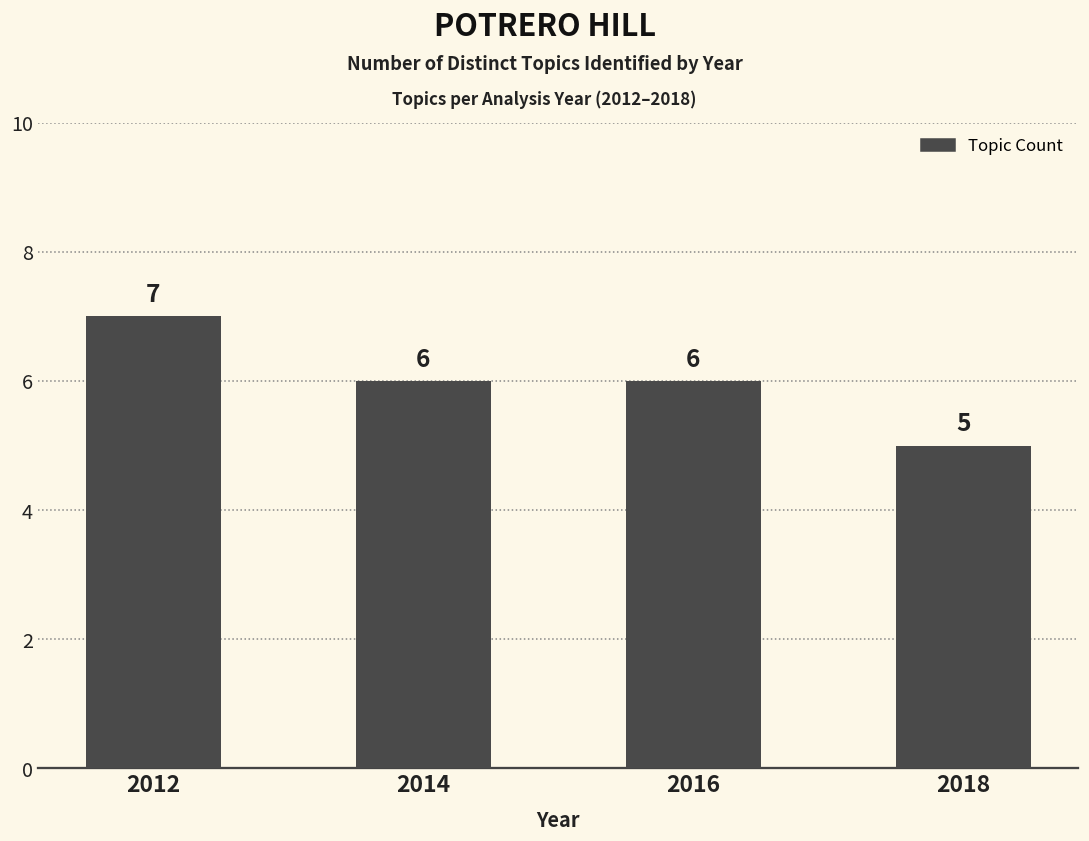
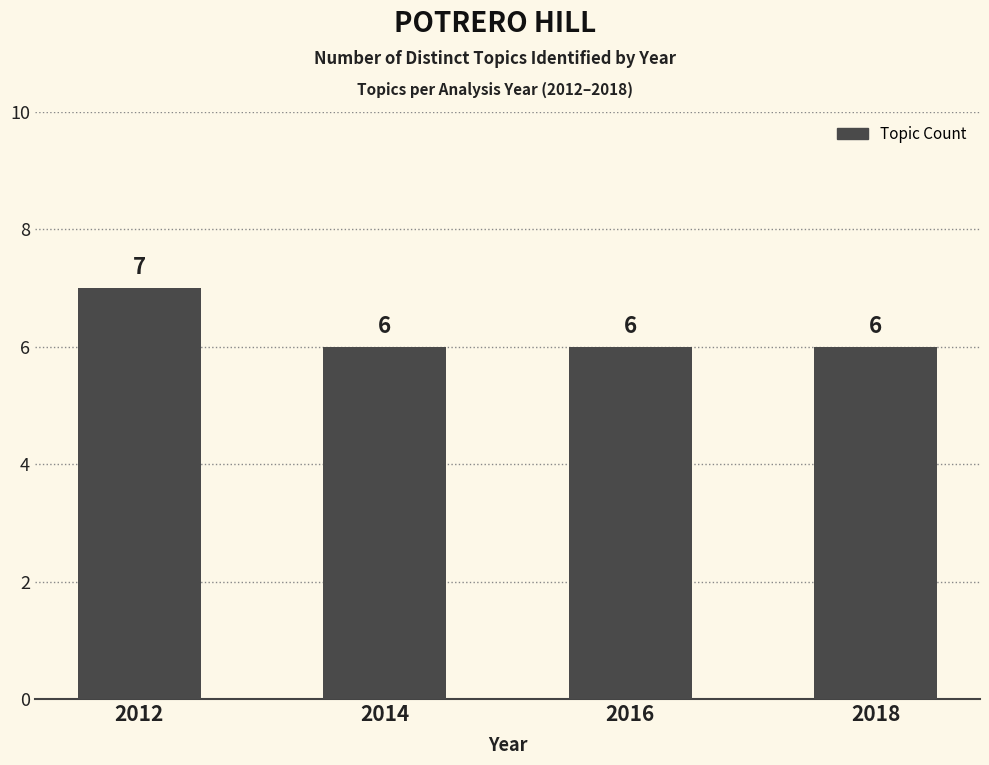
  {
    "2012": 7,
    "2014": 6,
    "2016": 6,
-   "2018": 5
+   "2018": 6
  }
